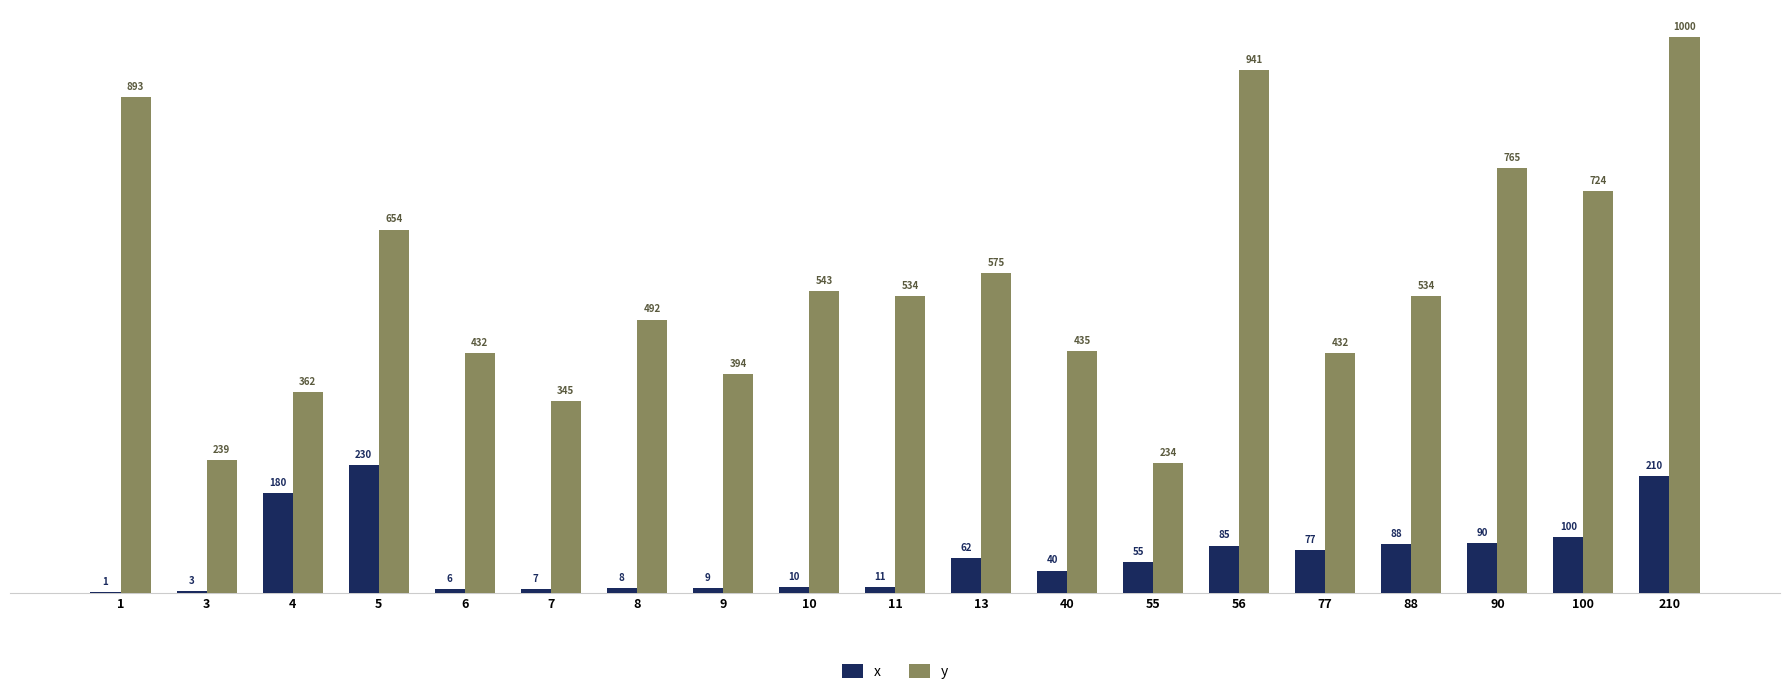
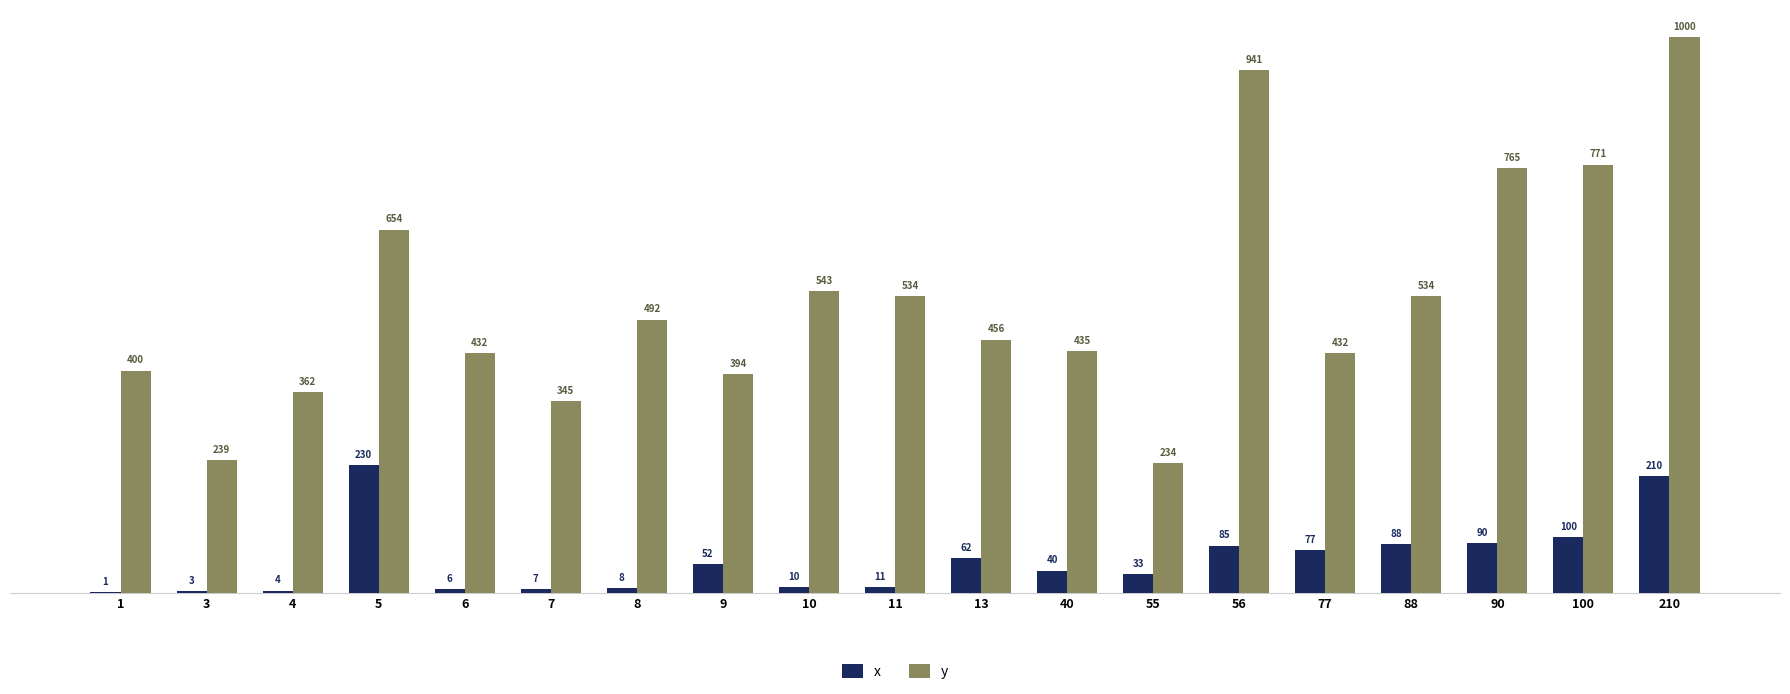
  {
    "x": {
      "1": 1,
      "3": 3,
-     "4": 180,
+     "4": 4,
      "5": 230,
      "6": 6,
      "7": 7,
      "8": 8,
-     "9": 9,
+     "9": 52,
      "10": 10,
      "11": 11,
      "13": 62,
      "40": 40,
-     "55": 55,
+     "55": 33,
      "56": 85,
      "77": 77,
      "88": 88,
      "90": 90,
      "100": 100,
      "210": 210
    },
    "y": {
-     "1": 893,
+     "1": 400,
      "3": 239,
      "4": 362,
      "5": 654,
      "6": 432,
      "7": 345,
      "8": 492,
      "9": 394,
      "10": 543,
      "11": 534,
-     "13": 575,
+     "13": 456,
      "40": 435,
      "55": 234,
      "56": 941,
      "77": 432,
      "88": 534,
      "90": 765,
-     "100": 724,
+     "100": 771,
      "210": 1000
    }
  }
